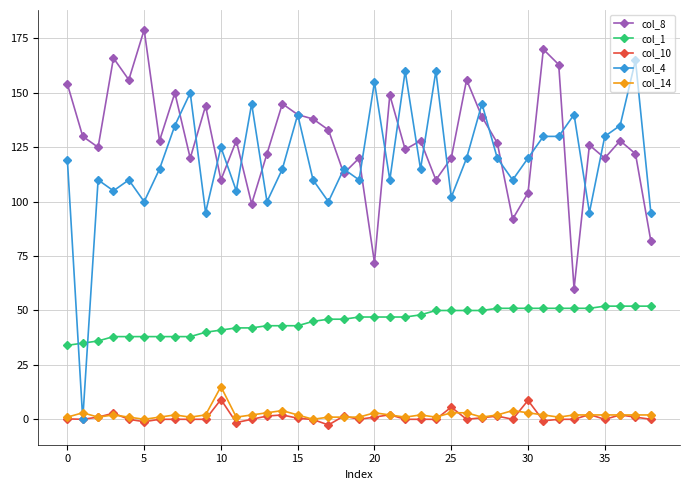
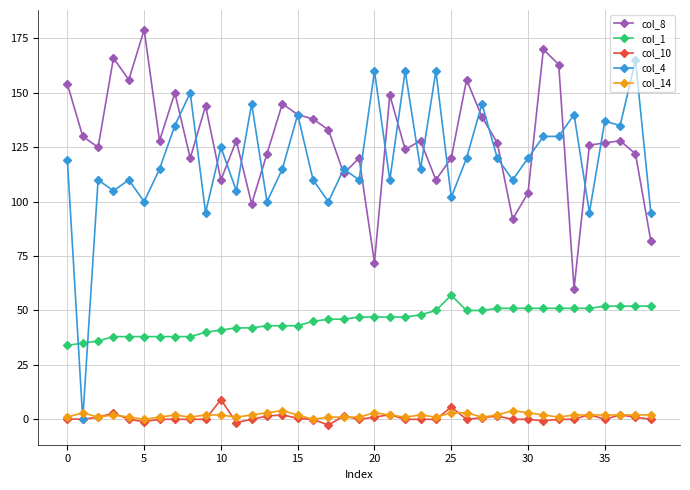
  {
    "col_8": {
      "0": 154,
      "5": 179,
      "10": 110,
      "20": 72,
      "25": 120,
      "30": 104,
-     "35": 120
+     "35": 127
    },
    "col_1": {
      "0": 34,
      "5": 38,
      "10": 41,
      "15": 43,
      "20": 47,
-     "25": 50,
+     "25": 57,
      "30": 51,
      "35": 52
    },
    "col_10": {
      "10": 9,
      "15": 1,
      "20": 1,
      "25": 6,
-     "30": 9,
+     "30": 0,
      "35": 0
    },
    "col_4": {
      "0": 119,
      "5": 100,
      "10": 125,
-     "20": 155,
+     "20": 160,
      "25": 102,
      "30": 120,
-     "35": 130
+     "35": 137
    },
    "col_14": {
-     "10": 15,
+     "10": 2,
      "15": 2,
      "20": 3,
      "25": 3,
      "30": 3,
      "35": 2
    }
  }
